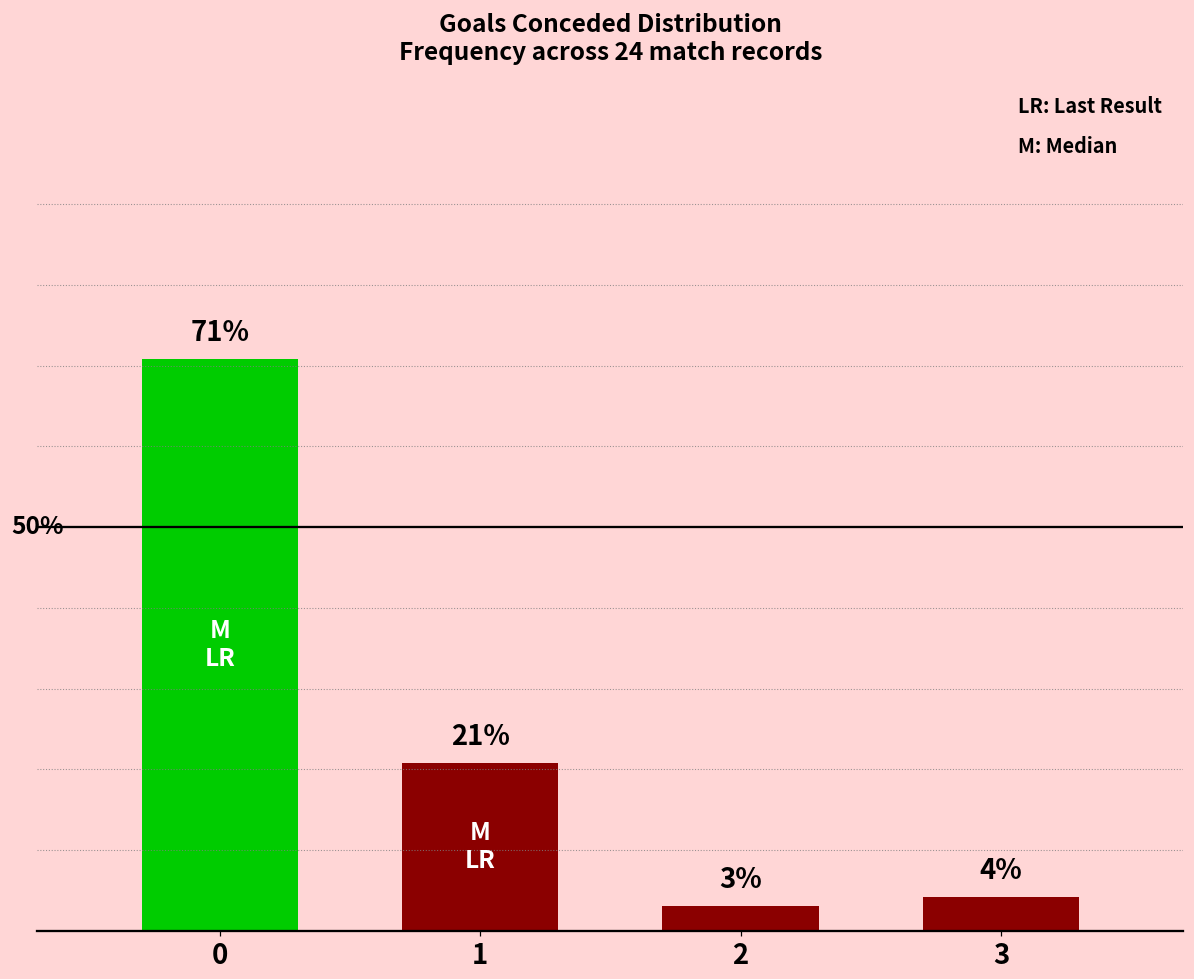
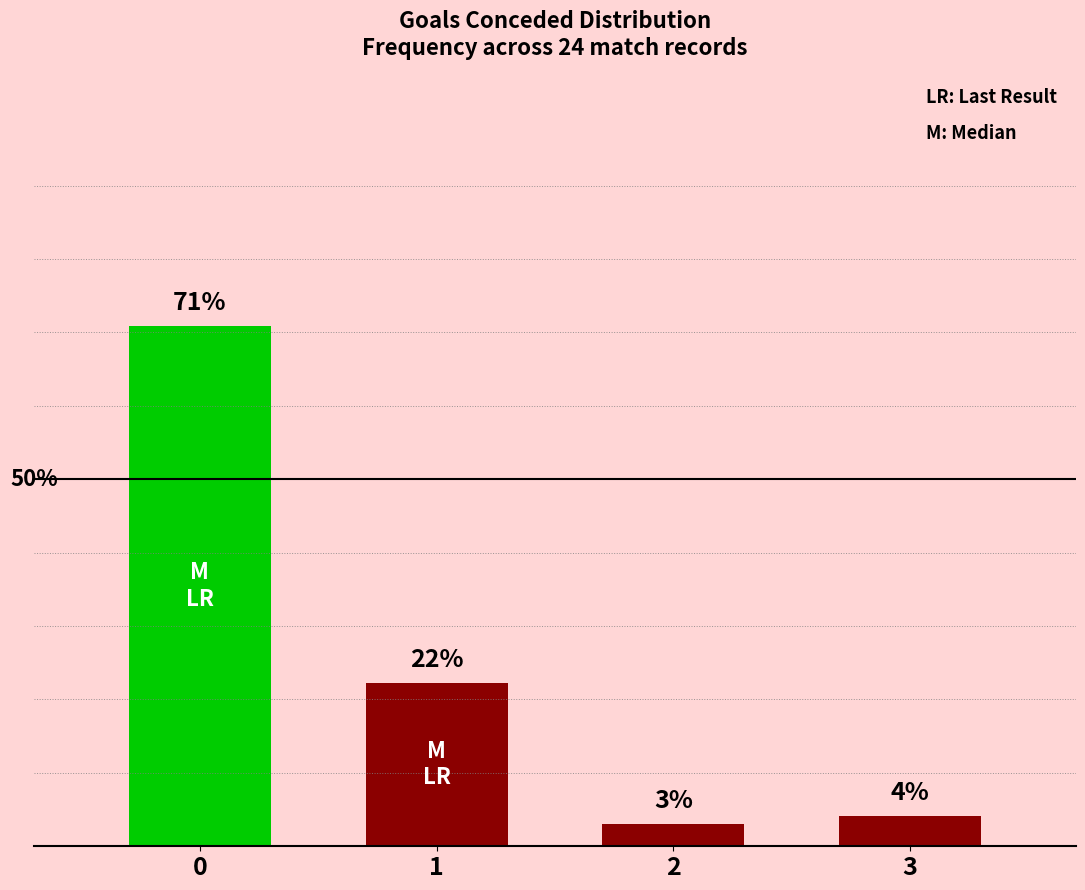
  {
    "0": "71%",
-   "1": "21%",
+   "1": "22%",
    "2": "3%",
    "3": "4%"
  }
